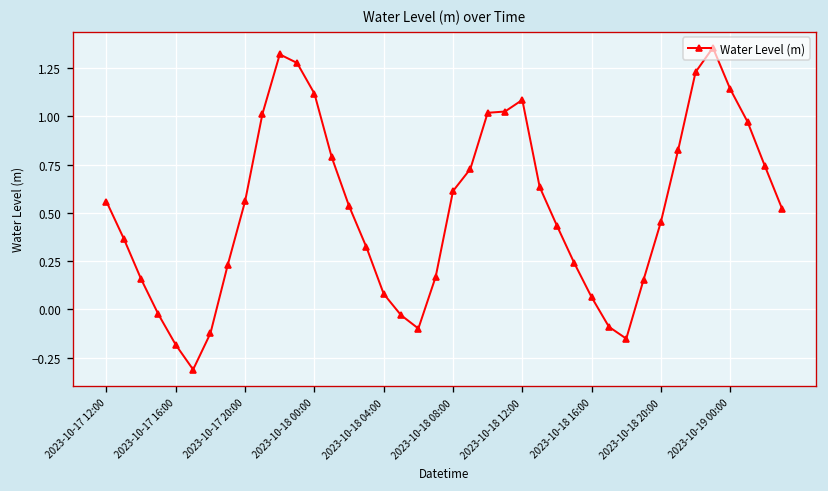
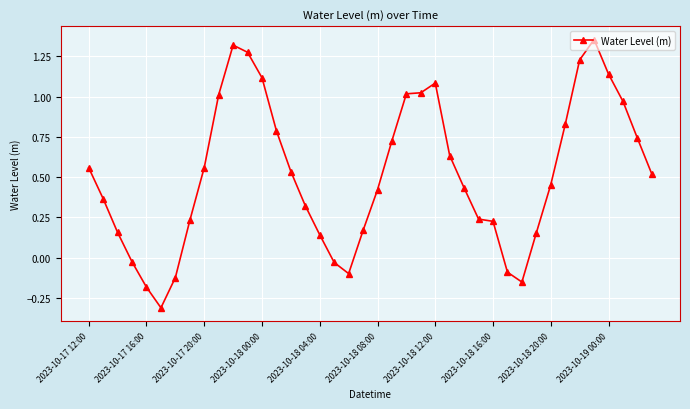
  {
    "2023-10-17 12:00": 0.56,
    "2023-10-17 16:00": -0.18,
    "2023-10-17 20:00": 0.56,
    "2023-10-18 00:00": 1.12,
-   "2023-10-18 04:00": 0.08,
-   "2023-10-18 08:00": 0.61,
+   "2023-10-18 04:00": 0.14,
+   "2023-10-18 08:00": 0.42,
    "2023-10-18 12:00": 1.08,
-   "2023-10-18 16:00": 0.06,
+   "2023-10-18 16:00": 0.23,
    "2023-10-18 20:00": 0.45,
    "2023-10-19 00:00": 1.14
  }
